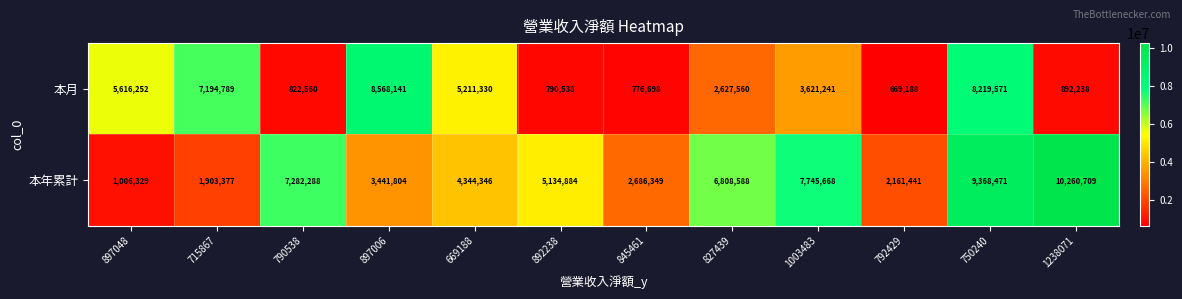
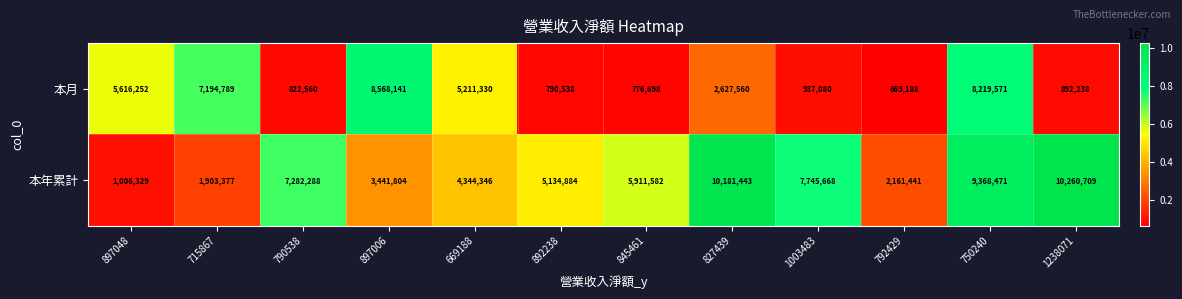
  {
    "本月": {
      "897048": "5,616,252",
      "715867": "7,194,789",
      "790538": "822,560",
      "897006": "8,568,141",
      "669188": "5,211,330",
      "892238": "790,538",
      "845461": "776,698",
      "827439": "2,627,560",
-     "1003483": "3,621,241",
+     "1003483": "937,080",
      "792429": "669,188",
      "750240": "8,219,571",
      "1238071": "892,238"
    },
    "本年累計": {
      "897048": "1,006,329",
      "715867": "1,903,377",
      "790538": "7,282,288",
      "897006": "3,441,804",
      "669188": "4,344,346",
      "892238": "5,134,884",
-     "845461": "2,686,349",
-     "827439": "6,808,588",
+     "845461": "5,911,582",
+     "827439": "10,181,443",
      "1003483": "7,745,668",
      "792429": "2,161,441",
      "750240": "9,368,471",
      "1238071": "10,260,709"
    }
  }
